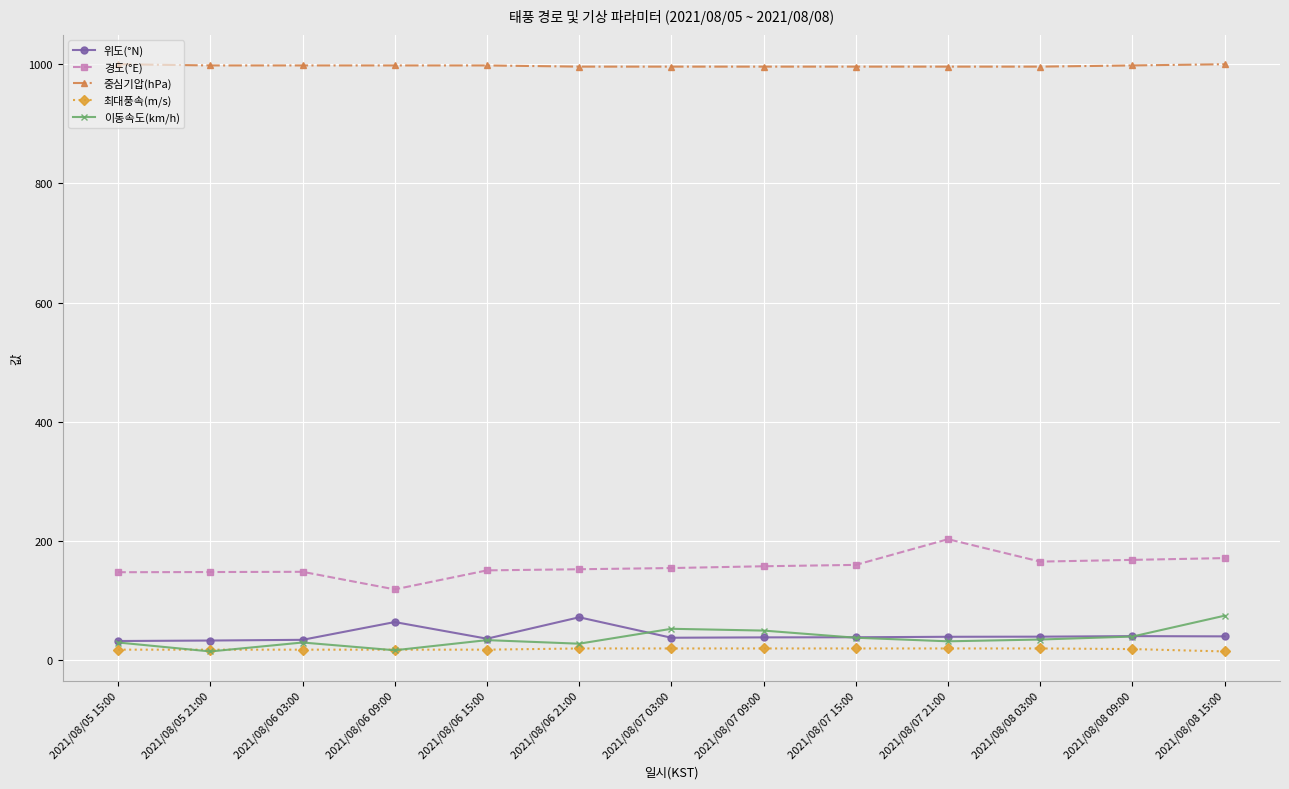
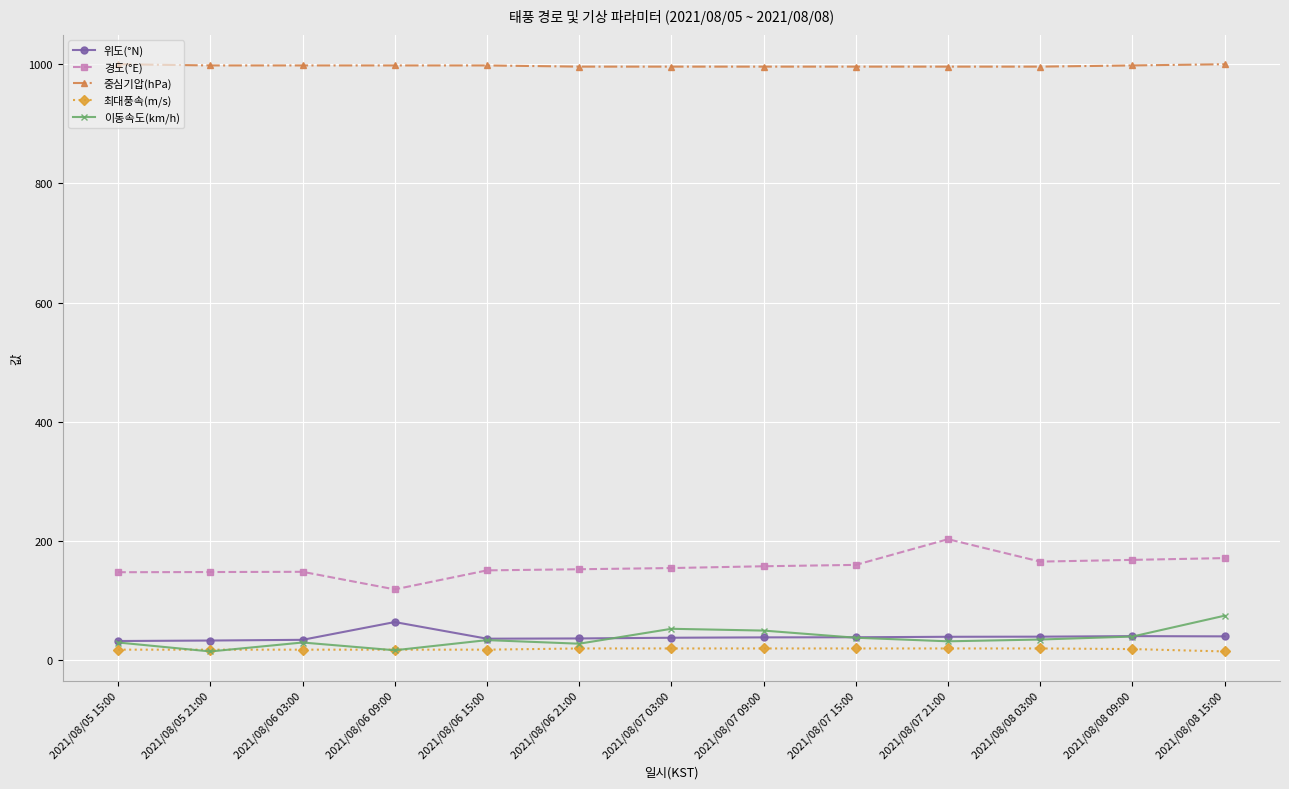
  {
    "위도(°N)": {
      "2021/08/05 21:00": 30,
      "2021/08/06 03:00": 30,
      "2021/08/06 09:00": 60,
-     "2021/08/06 21:00": 70,
+     "2021/08/06 21:00": 40,
      "2021/08/07 03:00": 40,
      "2021/08/07 09:00": 40,
      "2021/08/07 21:00": 40,
      "2021/08/08 03:00": 40,
      "2021/08/08 15:00": 40
    },
    "경도(°E)": {
      "2021/08/05 15:00": 150,
      "2021/08/05 21:00": 150,
      "2021/08/06 03:00": 150,
      "2021/08/06 09:00": 120,
      "2021/08/06 15:00": 150,
      "2021/08/06 21:00": 150,
      "2021/08/07 03:00": 150,
      "2021/08/07 09:00": 160,
      "2021/08/07 15:00": 160,
      "2021/08/07 21:00": 200,
      "2021/08/08 03:00": 170,
      "2021/08/08 09:00": 170,
      "2021/08/08 15:00": 170
    },
    "이동속도(km/h)": {
      "2021/08/06 03:00": 30,
      "2021/08/06 21:00": 30,
      "2021/08/07 03:00": 50,
      "2021/08/07 09:00": 50,
      "2021/08/07 21:00": 30,
      "2021/08/08 03:00": 40,
      "2021/08/08 15:00": 80
    }
  }
